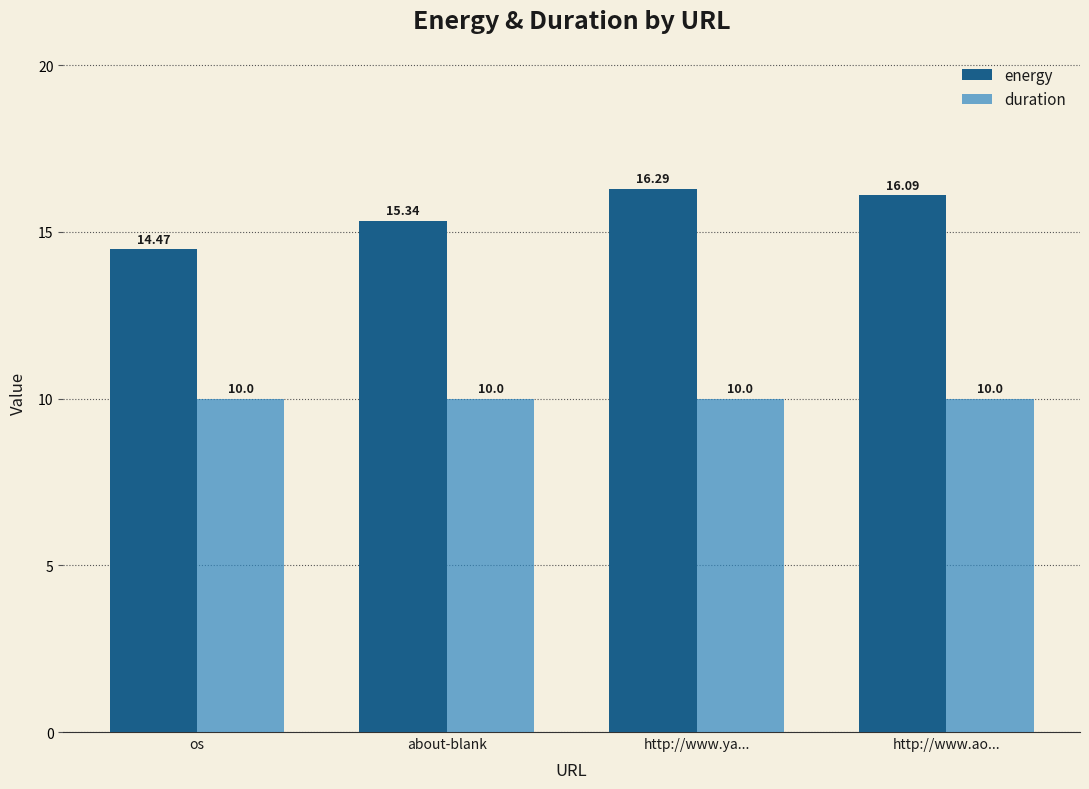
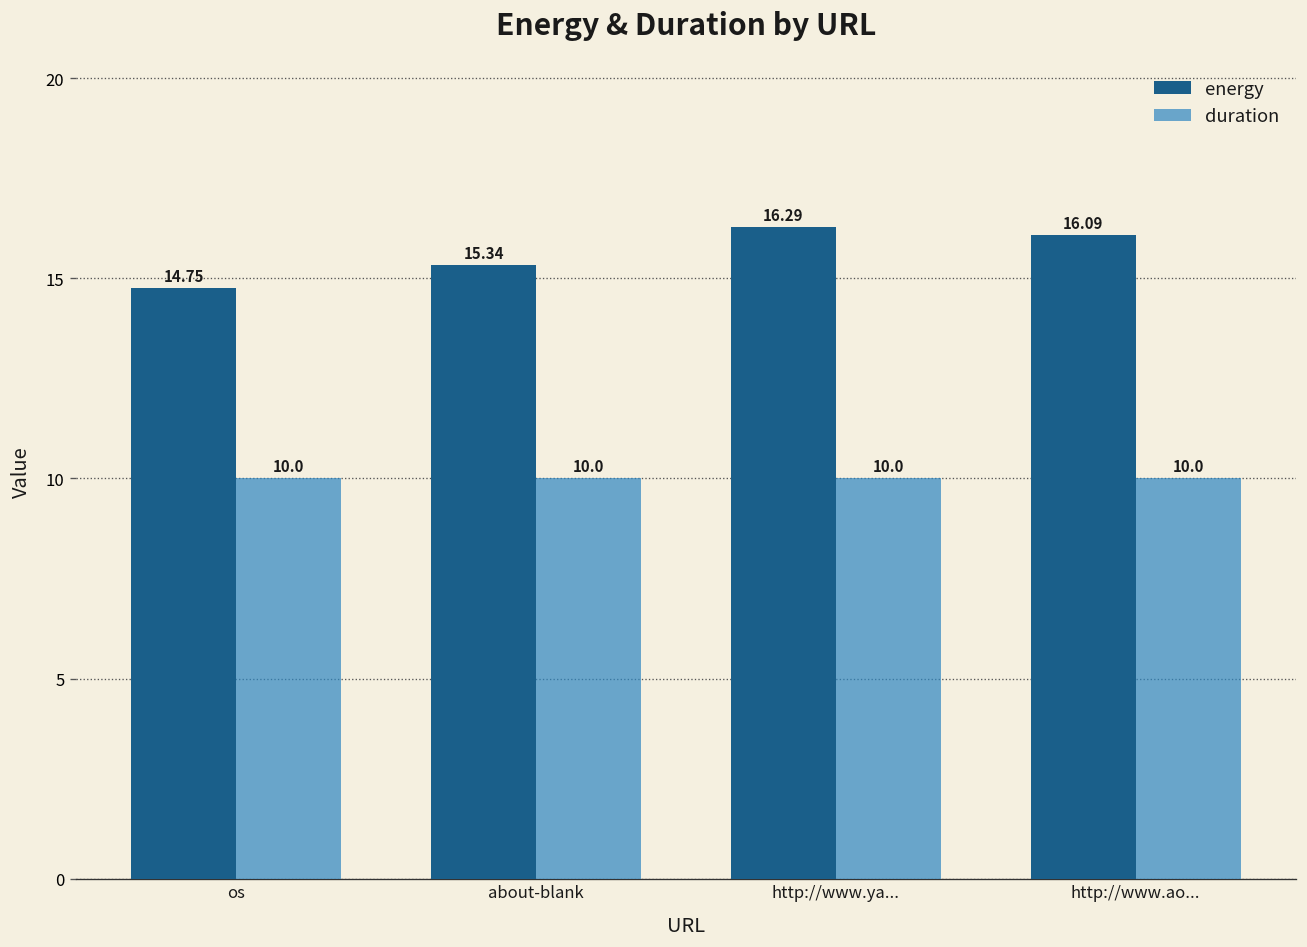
  {
    "energy": {
-     "os": 14.47,
+     "os": 14.75,
      "about-blank": 15.34,
      "http://www.ya...": 16.29,
      "http://www.ao...": 16.09
    },
    "duration": {
      "os": 10.0,
      "about-blank": 10.0,
      "http://www.ya...": 10.0,
      "http://www.ao...": 10.0
    }
  }
